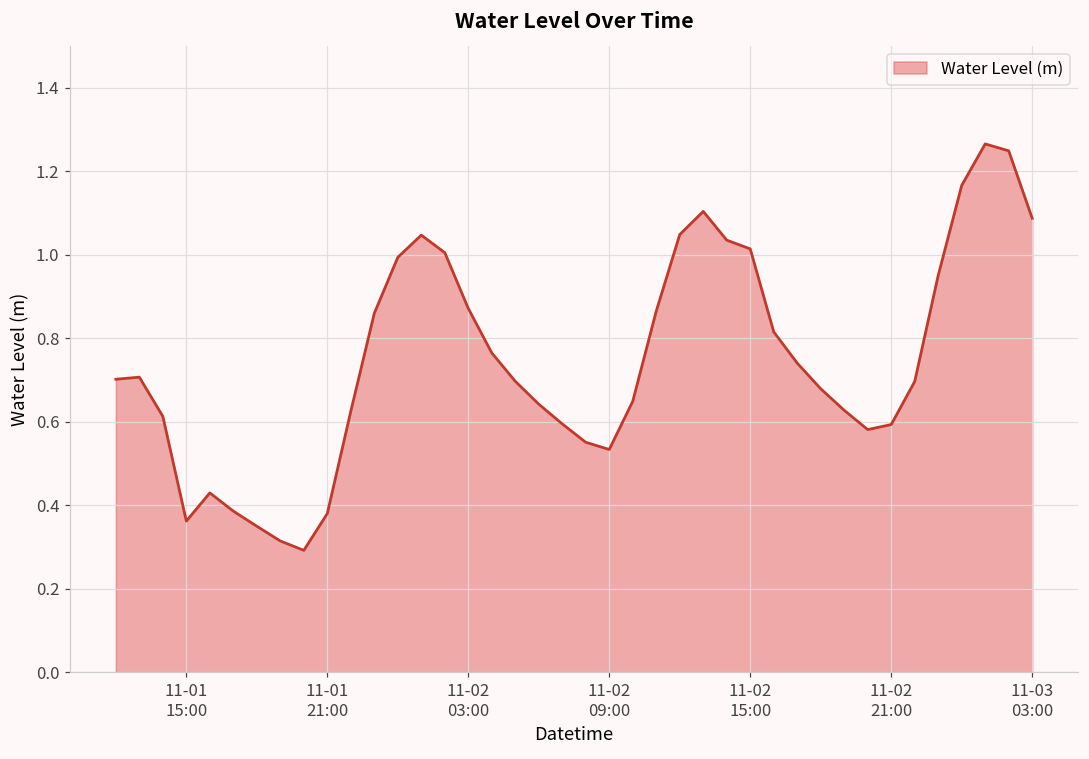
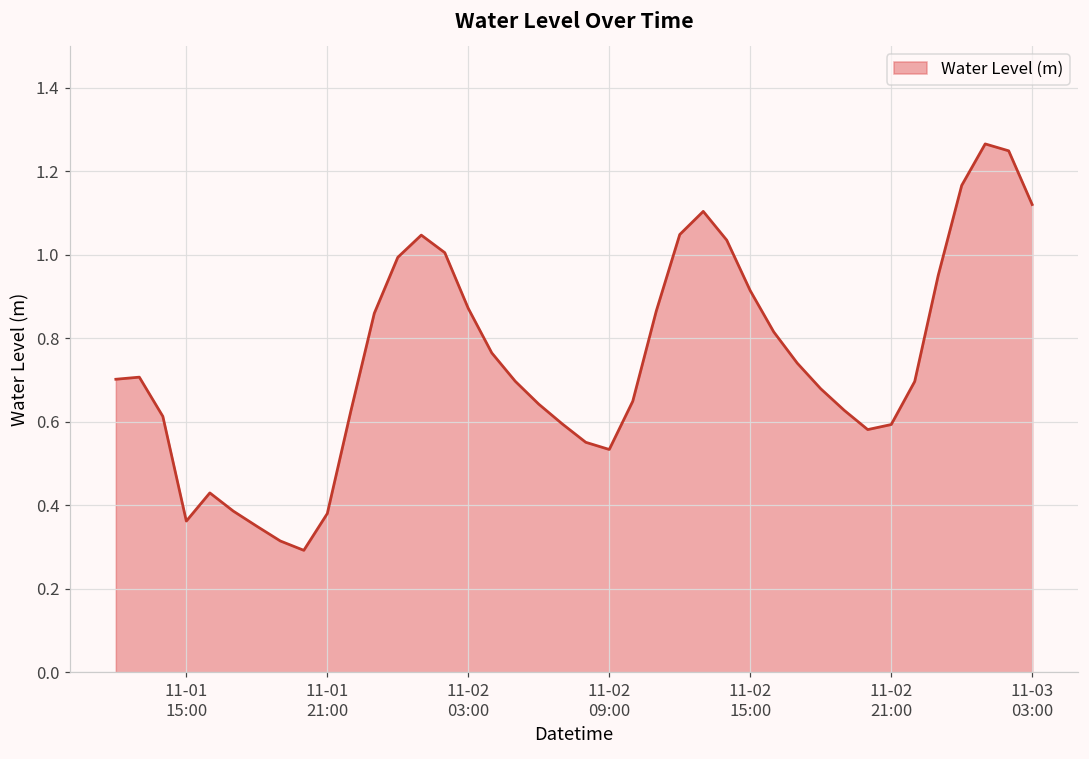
  {
    "11-01 15:00": 0.36,
    "11-01 21:00": 0.38,
    "11-02 03:00": 0.87,
    "11-02 09:00": 0.53,
-   "11-02 15:00": 1.01,
+   "11-02 15:00": 0.91,
    "11-02 21:00": 0.59,
-   "11-03 03:00": 1.09
+   "11-03 03:00": 1.12
  }
